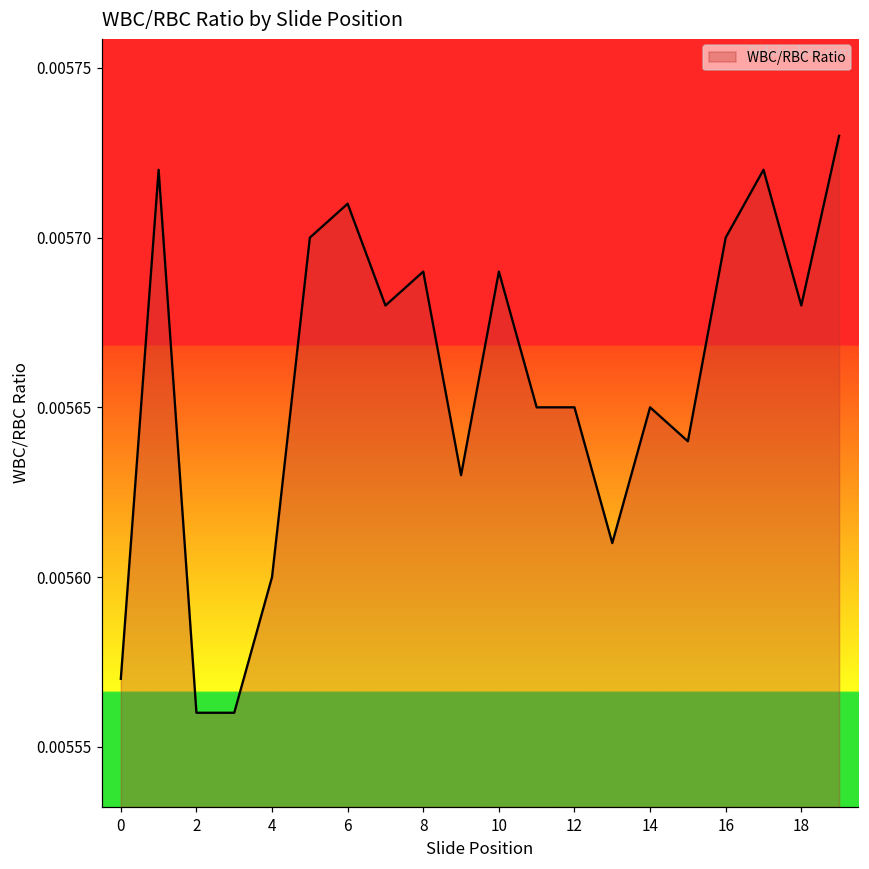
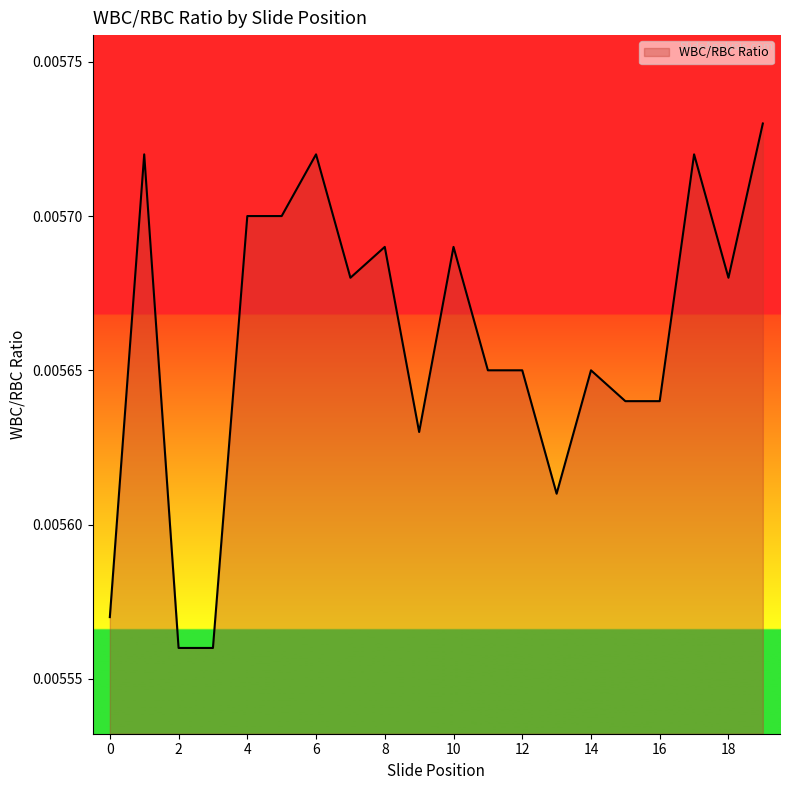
  {
    "0": 0.00557,
    "2": 0.00556,
-   "4": 0.0056,
-   "6": 0.00571,
+   "4": 0.0057,
+   "6": 0.00572,
    "8": 0.00569,
    "10": 0.00569,
    "12": 0.00565,
    "14": 0.00565,
-   "16": 0.00570,
+   "16": 0.00564,
    "18": 0.00568
  }
